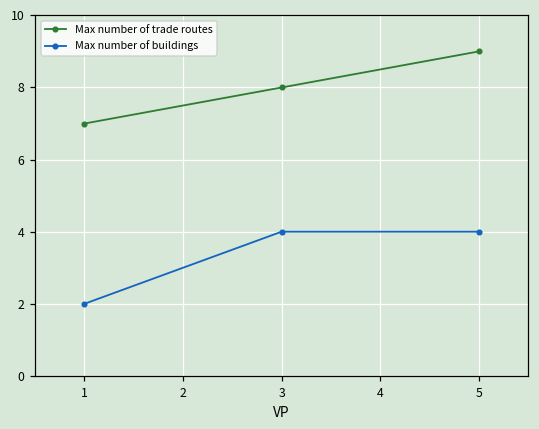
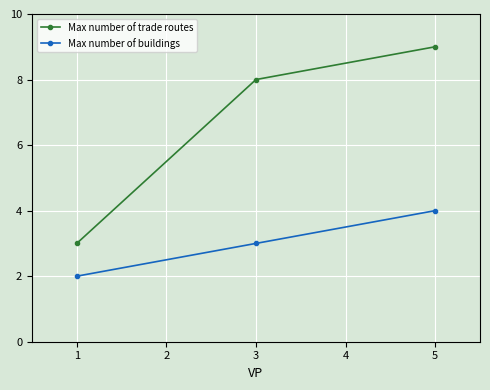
  {
    "Max number of trade routes": {
-     "1": 7,
+     "1": 3,
      "3": 8,
      "5": 9
    },
    "Max number of buildings": {
      "1": 2,
-     "3": 4,
+     "3": 3,
      "5": 4
    }
  }
